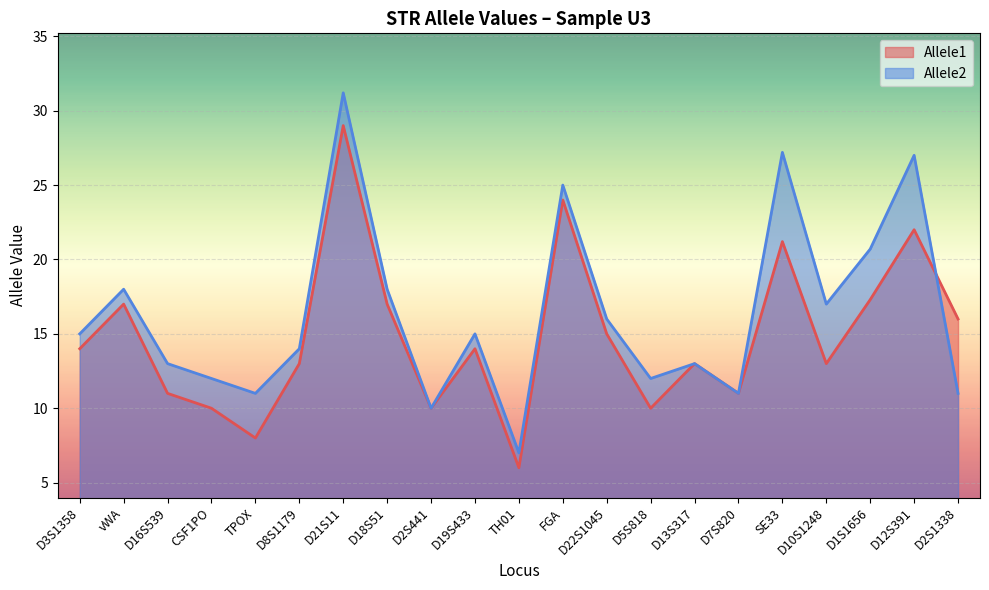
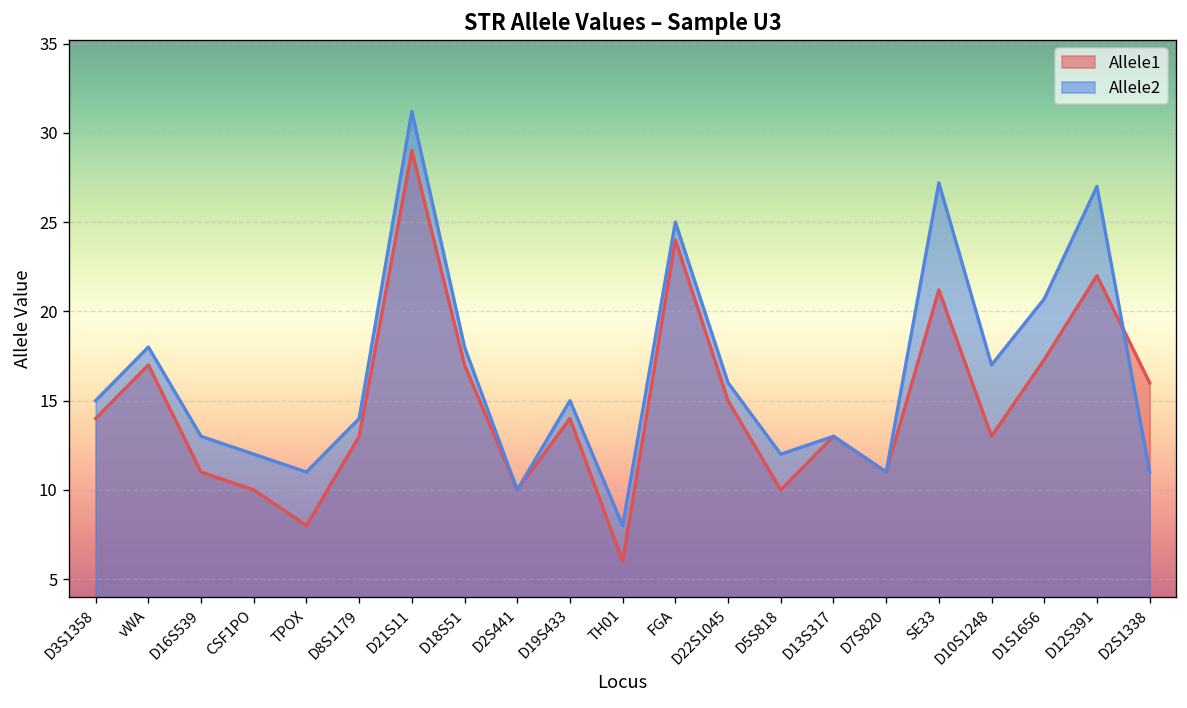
  {
    "Allele1": {
      "D3S1358": 14,
      "vWA": 17,
      "D16S539": 11,
      "CSF1PO": 10,
      "TPOX": 8,
      "D8S1179": 13,
      "D21S11": 29,
      "D18S51": 17,
      "D19S433": 14,
      "TH01": 6,
      "FGA": 24,
      "D22S1045": 15,
      "D5S818": 10,
      "SE33": 21.2,
      "D10S1248": 13,
      "D1S1656": 17.3,
      "D12S391": 22,
      "D2S1338": 16
    },
    "Allele2": {
      "D3S1358": 15,
      "vWA": 18,
      "D16S539": 13,
      "CSF1PO": 12,
      "TPOX": 11,
      "D8S1179": 14,
      "D21S11": 31.2,
      "D18S51": 18,
      "D19S433": 15,
-     "TH01": 7,
+     "TH01": 8,
      "FGA": 25,
      "D22S1045": 16,
      "D5S818": 12,
      "SE33": 27.2,
      "D10S1248": 17,
      "D1S1656": 20.7,
      "D12S391": 27,
      "D2S1338": 11
    }
  }
